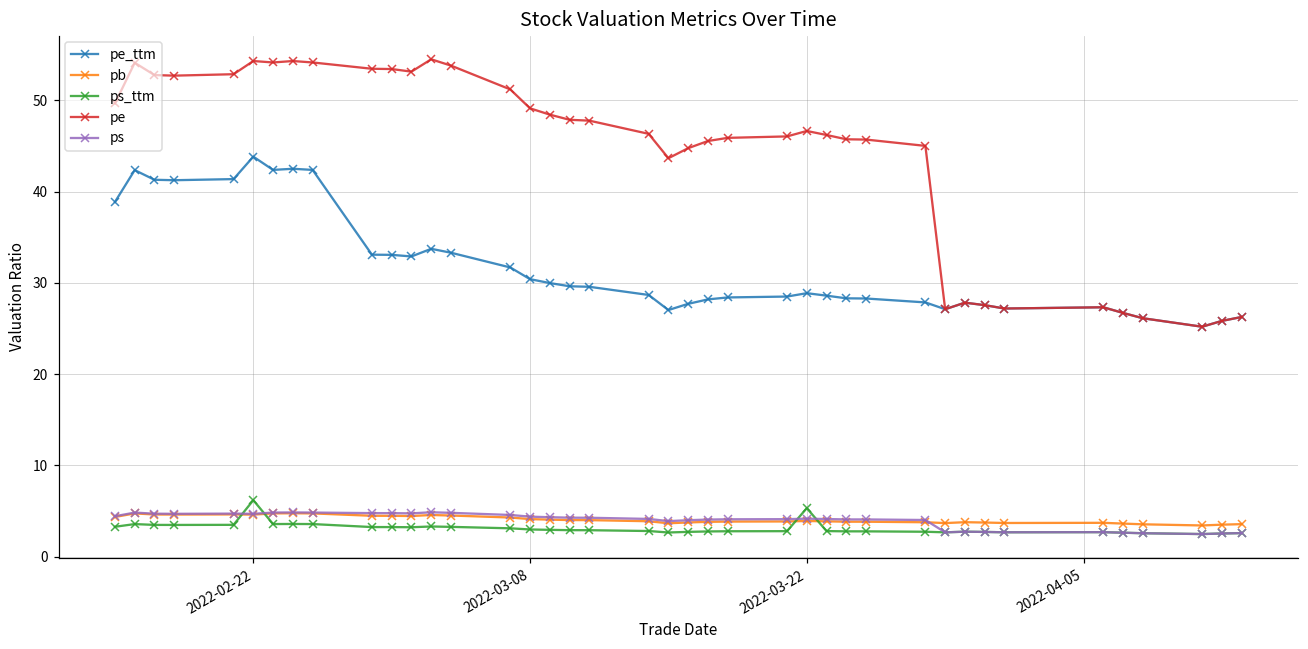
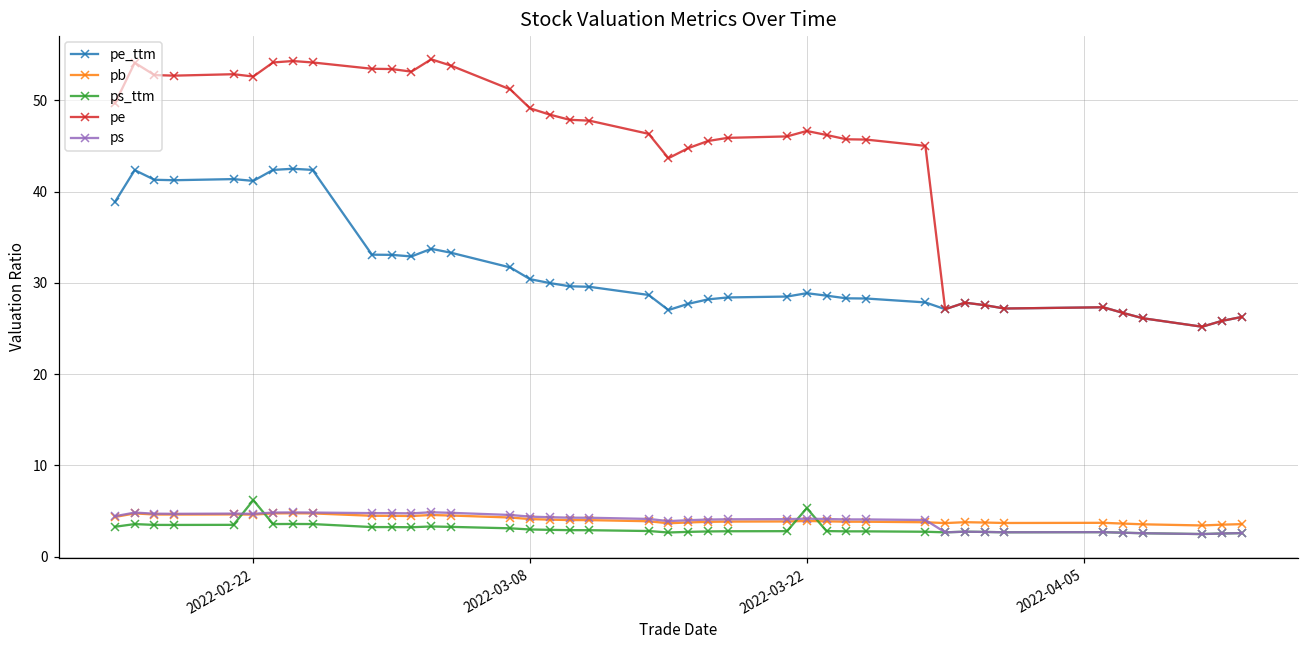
  {
    "pe_ttm": {
-     "2022-02-22": 44,
+     "2022-02-22": 41,
      "2022-03-08": 30,
      "2022-03-22": 29
    },
    "ps_ttm": {
      "2022-02-22": 6,
      "2022-03-08": 3,
      "2022-03-22": 5
    },
    "pe": {
-     "2022-02-22": 54,
+     "2022-02-22": 53,
      "2022-03-08": 49,
      "2022-03-22": 47
    }
  }
